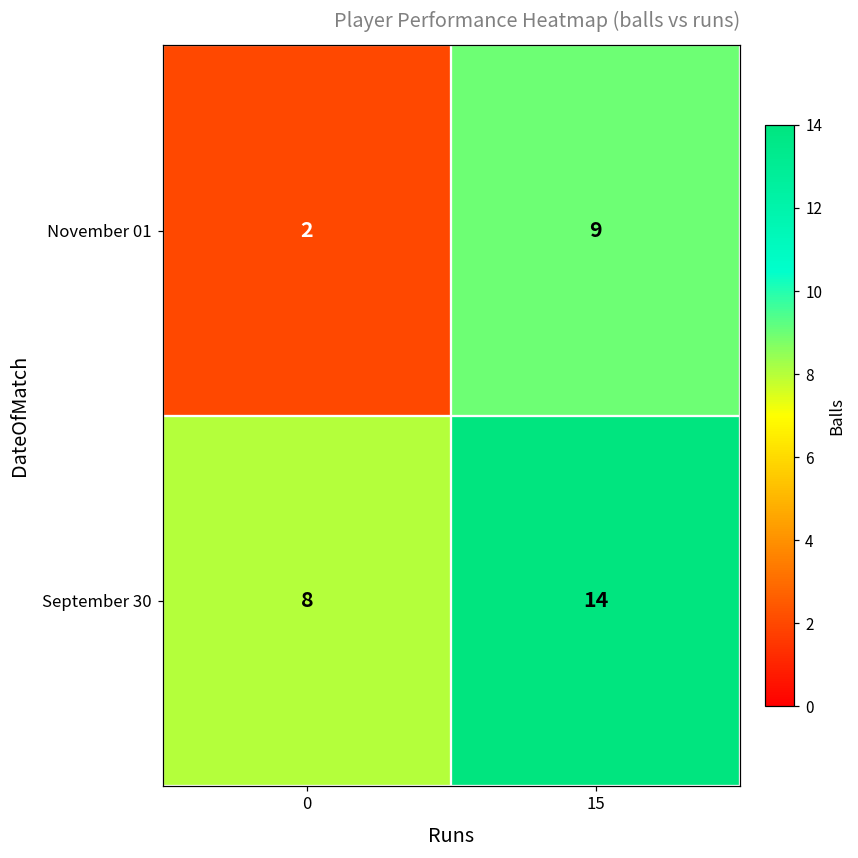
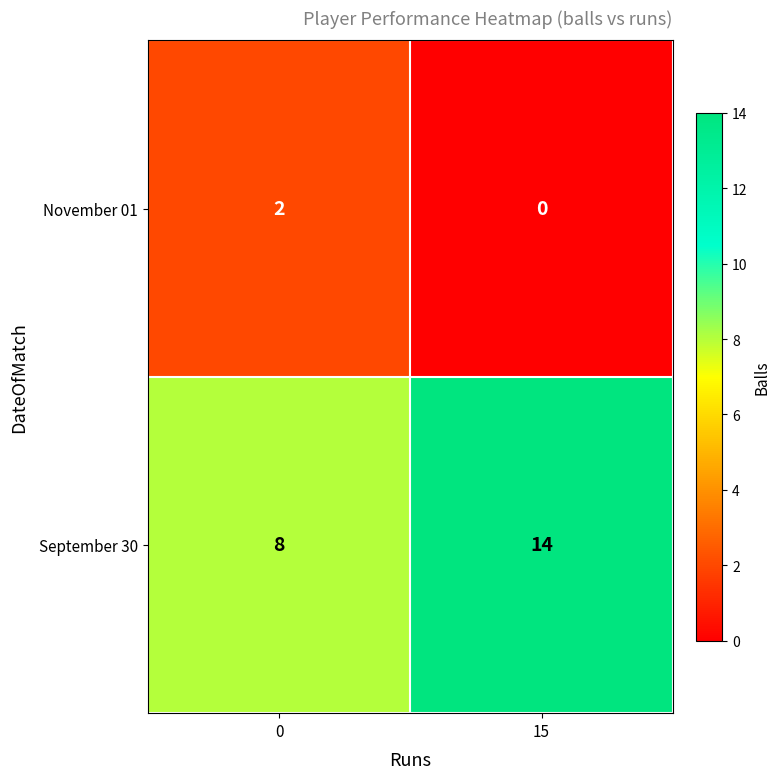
  {
    "November 01": {
      "0": 2,
-     "15": 9
+     "15": 0
    },
    "September 30": {
      "0": 8,
      "15": 14
    }
  }
